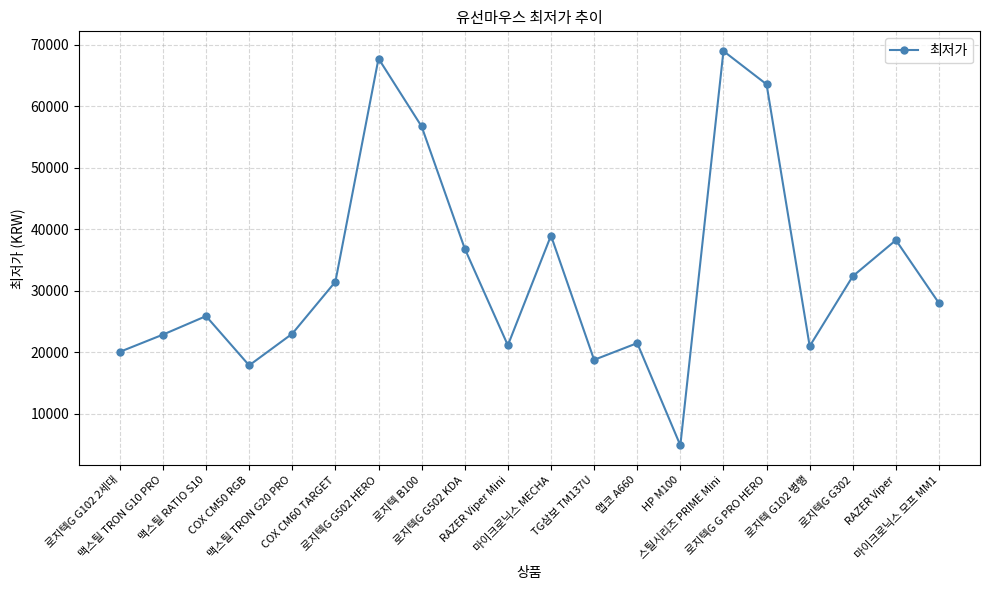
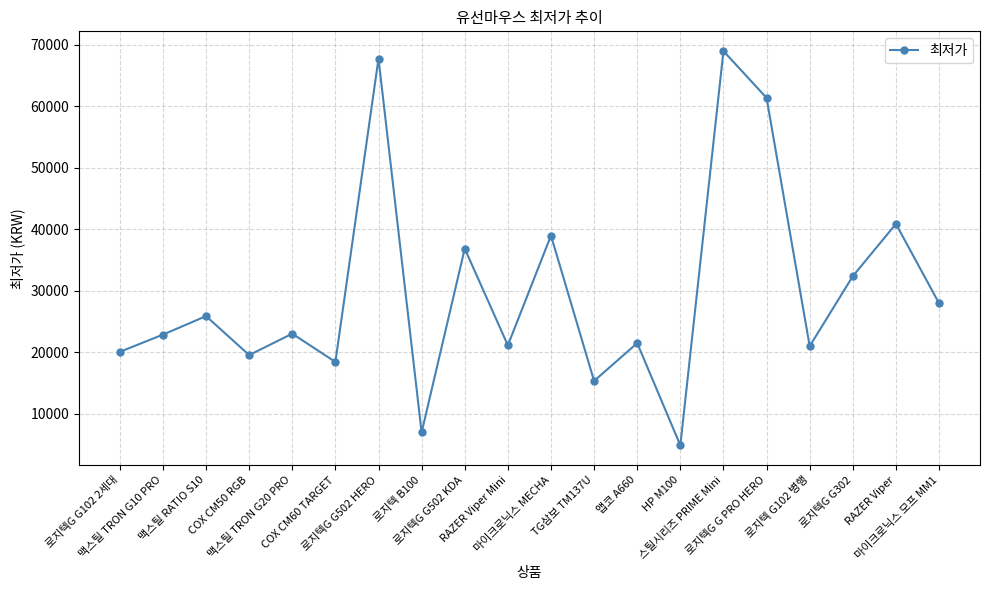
  {
    "로지텍G G102 2세대": 20000,
    "맥스틸 TRON G10 PRO": 23000,
    "맥스틸 RATIO S10": 26000,
-   "COX CM50 RGB": 18000,
+   "COX CM50 RGB": 20000,
    "맥스틸 TRON G20 PRO": 23000,
-   "COX CM60 TARGET": 32000,
+   "COX CM60 TARGET": 18000,
    "로지텍G G502 HERO": 68000,
-   "로지텍 B100": 57000,
+   "로지텍 B100": 7000,
    "로지텍G G502 KDA": 37000,
    "RAZER Viper Mini": 21000,
    "마이크로닉스 MECHA": 39000,
-   "TG삼보 TM137U": 19000,
+   "TG삼보 TM137U": 15000,
    "앱코 A660": 22000,
    "HP M100": 5000,
    "스틸시리즈 PRIME Mini": 69000,
-   "로지텍G G PRO HERO": 64000,
+   "로지텍G G PRO HERO": 61000,
    "로지텍 G102 병행": 21000,
    "로지텍G G302": 32000,
-   "RAZER Viper": 38000,
+   "RAZER Viper": 41000,
    "마이크로닉스 모프 MM1": 28000
  }
